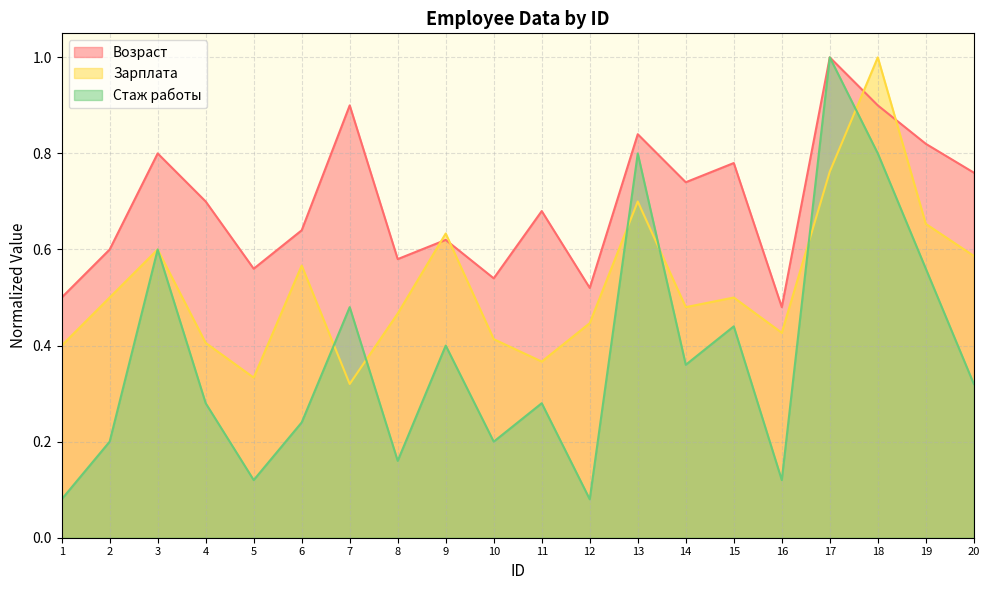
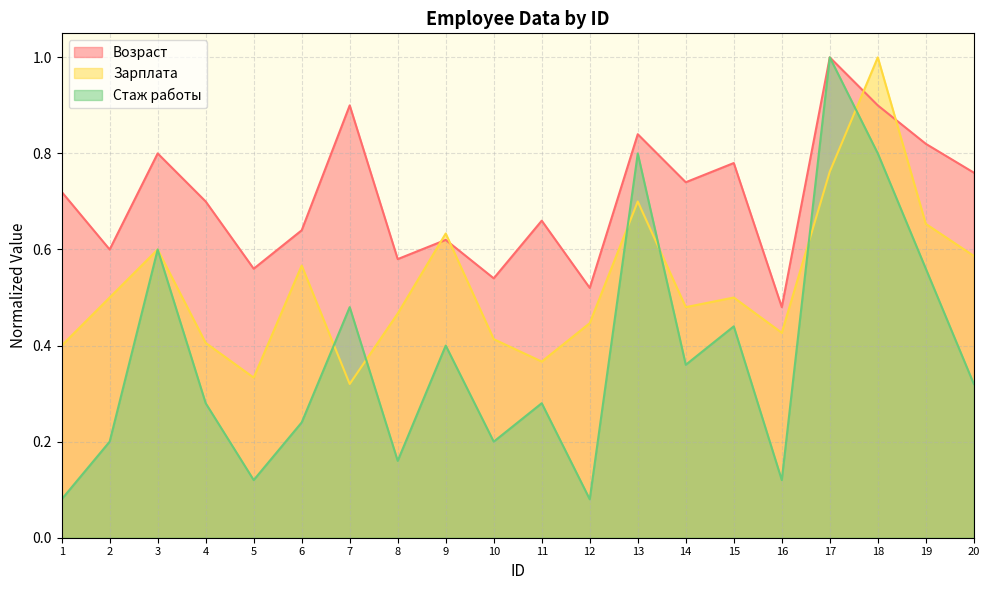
  {
    "Возраст": {
-     "1": 0.50,
+     "1": 0.72,
      "2": 0.60,
      "3": 0.80,
      "4": 0.70,
      "5": 0.56,
      "6": 0.64,
      "7": 0.90,
      "8": 0.58,
      "9": 0.62,
      "10": 0.54,
-     "11": 0.68,
+     "11": 0.66,
      "12": 0.52,
      "13": 0.84,
      "14": 0.74,
      "15": 0.78,
      "16": 0.48,
      "18": 0.90,
      "19": 0.82,
      "20": 0.76
    },
    "Зарплата": {
      "1": 0.40,
      "2": 0.50,
      "4": 0.41,
      "5": 0.33,
      "6": 0.57,
      "7": 0.32,
      "8": 0.47,
      "9": 0.63,
      "10": 0.41,
      "11": 0.37,
      "12": 0.45,
      "13": 0.70,
      "14": 0.48,
      "15": 0.50,
      "16": 0.43,
      "17": 0.76,
      "18": 1.00,
      "19": 0.65,
      "20": 0.59
    },
    "Стаж работы": {
      "1": 0.08,
      "2": 0.20,
      "4": 0.28,
      "5": 0.12,
      "6": 0.24,
      "7": 0.48,
      "8": 0.16,
      "9": 0.40,
      "10": 0.20,
      "11": 0.28,
      "12": 0.08,
      "13": 0.80,
      "14": 0.36,
      "15": 0.44,
      "16": 0.12,
      "18": 0.80,
      "19": 0.56,
      "20": 0.32
    }
  }
